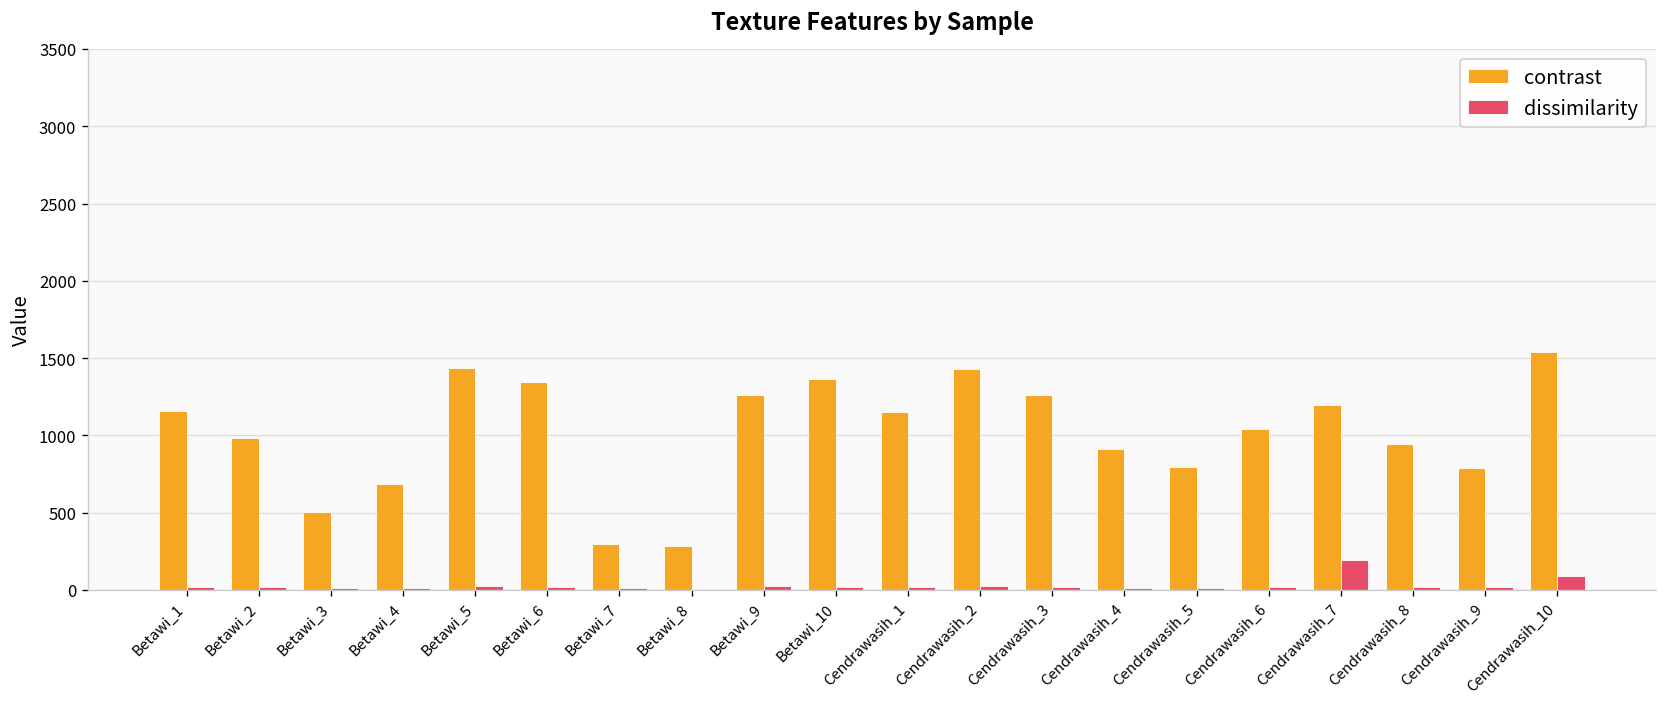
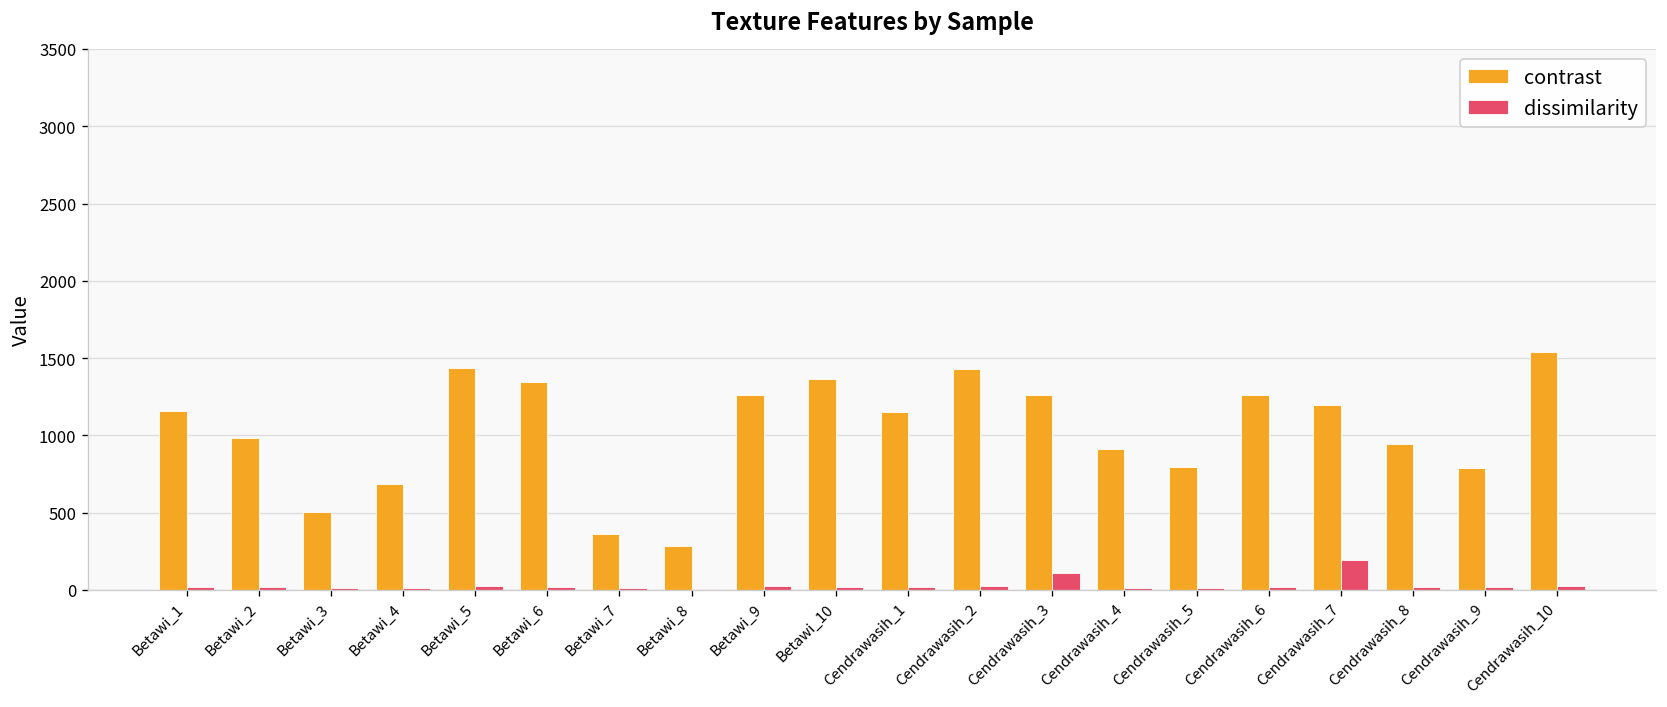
  {
    "contrast": {
      "Betawi_1": 1160,
      "Betawi_2": 980,
      "Betawi_3": 510,
      "Betawi_4": 690,
      "Betawi_5": 1430,
      "Betawi_6": 1340,
-     "Betawi_7": 300,
+     "Betawi_7": 360,
      "Betawi_8": 280,
      "Betawi_9": 1260,
      "Betawi_10": 1360,
      "Cendrawasih_1": 1150,
      "Cendrawasih_2": 1430,
      "Cendrawasih_3": 1260,
      "Cendrawasih_4": 920,
      "Cendrawasih_5": 790,
-     "Cendrawasih_6": 1040,
+     "Cendrawasih_6": 1260,
      "Cendrawasih_7": 1200,
      "Cendrawasih_8": 940,
      "Cendrawasih_9": 790,
      "Cendrawasih_10": 1540
    },
    "dissimilarity": {
      "Betawi_1": 20,
      "Betawi_5": 20,
      "Betawi_9": 20,
      "Betawi_10": 20,
      "Cendrawasih_1": 20,
      "Cendrawasih_2": 30,
-     "Cendrawasih_3": 20,
+     "Cendrawasih_3": 110,
      "Cendrawasih_6": 20,
      "Cendrawasih_7": 190,
      "Cendrawasih_8": 20,
-     "Cendrawasih_10": 90
+     "Cendrawasih_10": 20
    }
  }
